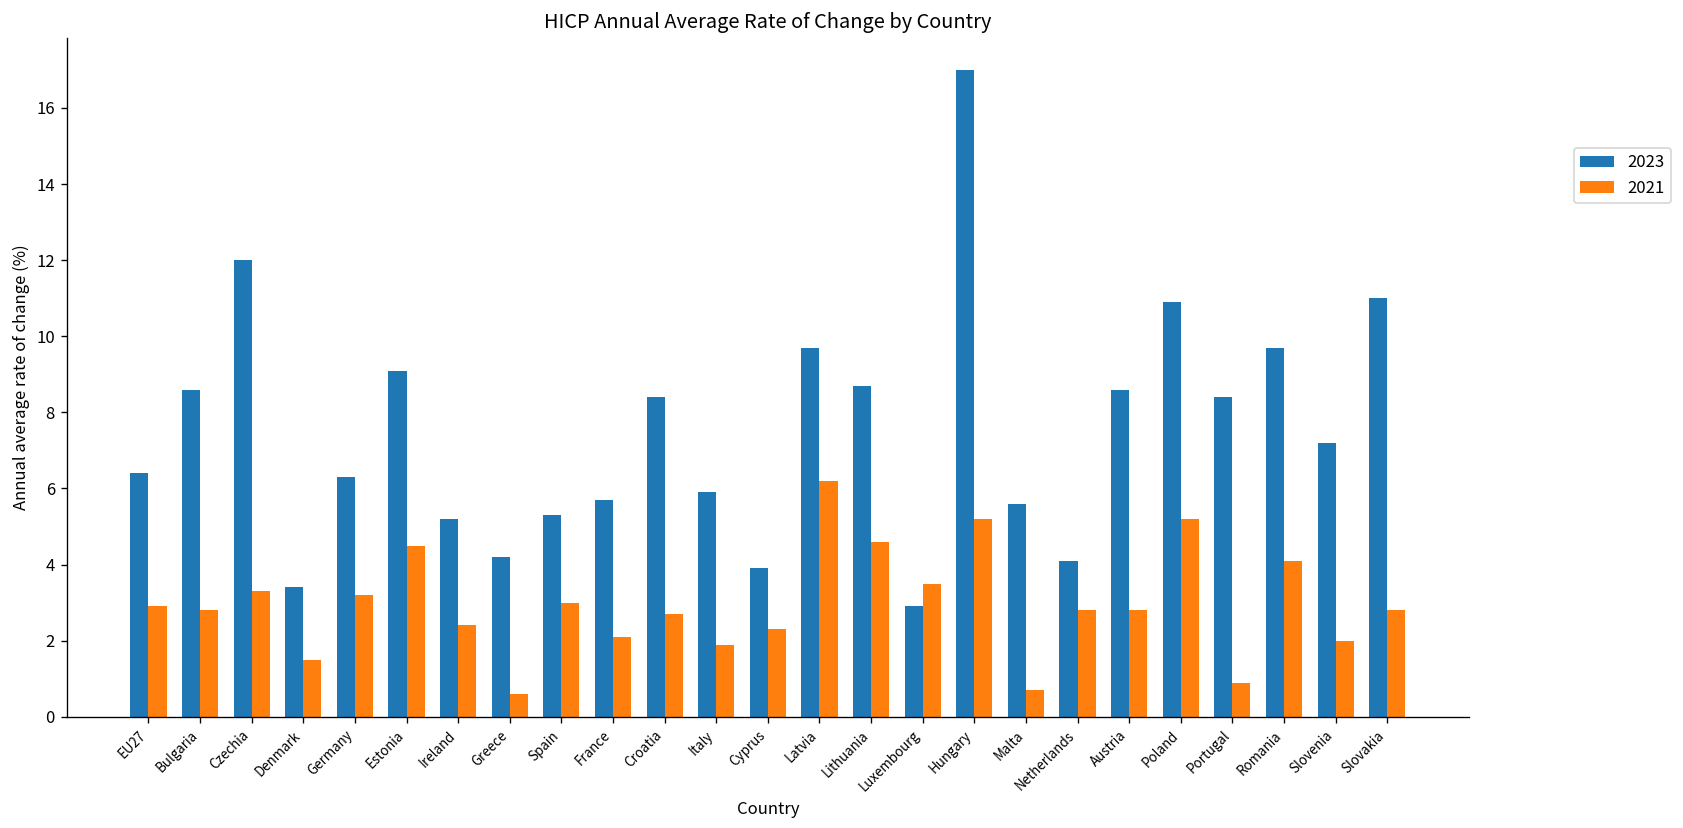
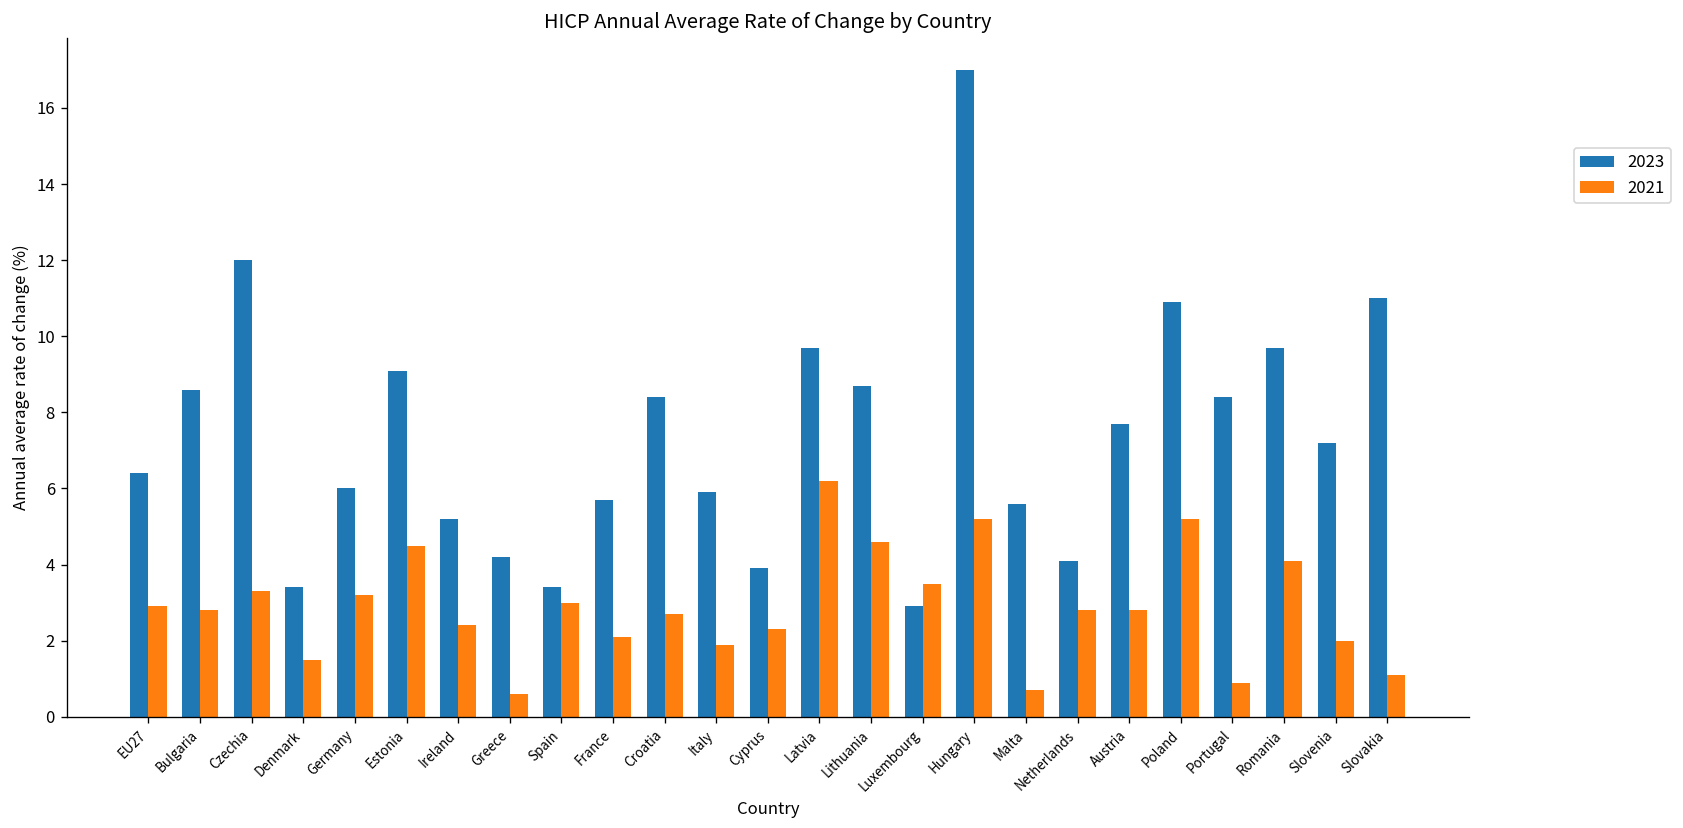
  {
    "2023": {
      "EU27": 6.4,
      "Bulgaria": 8.6,
      "Czechia": 12.0,
      "Denmark": 3.4,
-     "Germany": 6.3,
+     "Germany": 6.0,
      "Estonia": 9.1,
      "Ireland": 5.2,
      "Greece": 4.2,
-     "Spain": 5.3,
+     "Spain": 3.4,
      "France": 5.7,
      "Croatia": 8.4,
      "Italy": 5.9,
      "Cyprus": 3.9,
      "Latvia": 9.7,
      "Lithuania": 8.7,
      "Luxembourg": 2.9,
      "Hungary": 17.0,
      "Malta": 5.6,
      "Netherlands": 4.1,
-     "Austria": 8.6,
+     "Austria": 7.7,
      "Poland": 10.9,
      "Portugal": 8.4,
      "Romania": 9.7,
      "Slovenia": 7.2,
      "Slovakia": 11.0
    },
    "2021": {
      "EU27": 2.9,
      "Bulgaria": 2.8,
      "Czechia": 3.3,
      "Denmark": 1.5,
      "Germany": 3.2,
      "Estonia": 4.5,
      "Ireland": 2.4,
      "Greece": 0.6,
      "Spain": 3.0,
      "France": 2.1,
      "Croatia": 2.7,
      "Italy": 1.9,
      "Cyprus": 2.3,
      "Latvia": 6.2,
      "Lithuania": 4.6,
      "Luxembourg": 3.5,
      "Hungary": 5.2,
      "Malta": 0.7,
      "Netherlands": 2.8,
      "Austria": 2.8,
      "Poland": 5.2,
      "Portugal": 0.9,
      "Romania": 4.1,
      "Slovenia": 2.0,
-     "Slovakia": 2.8
+     "Slovakia": 1.1
    }
  }
